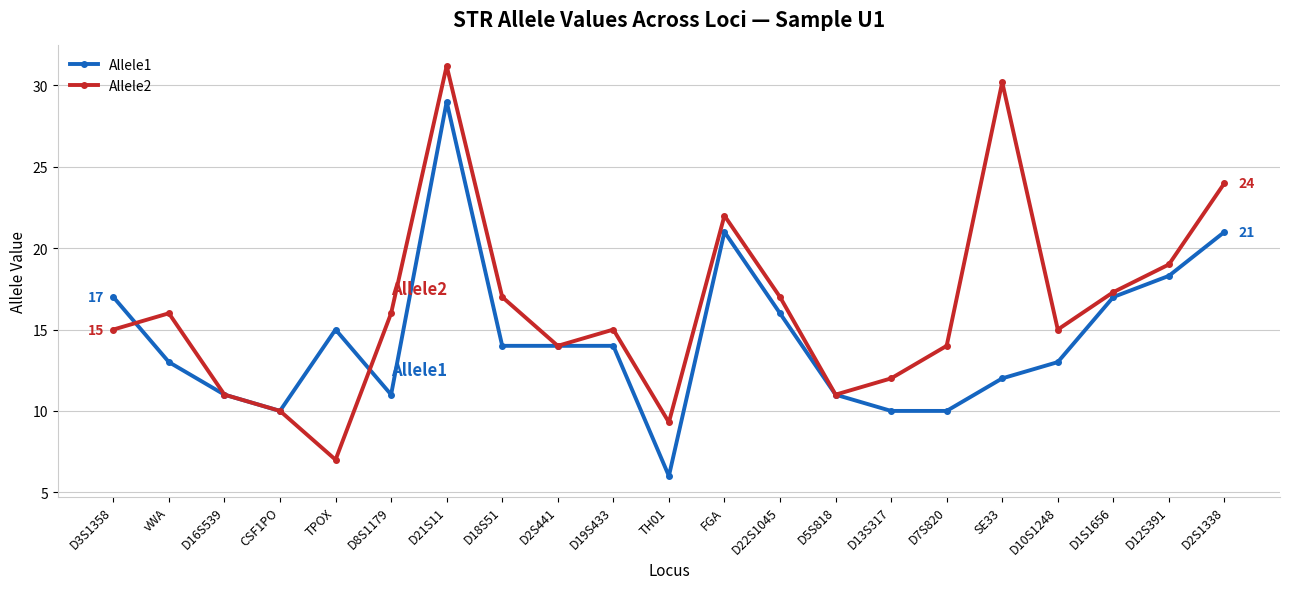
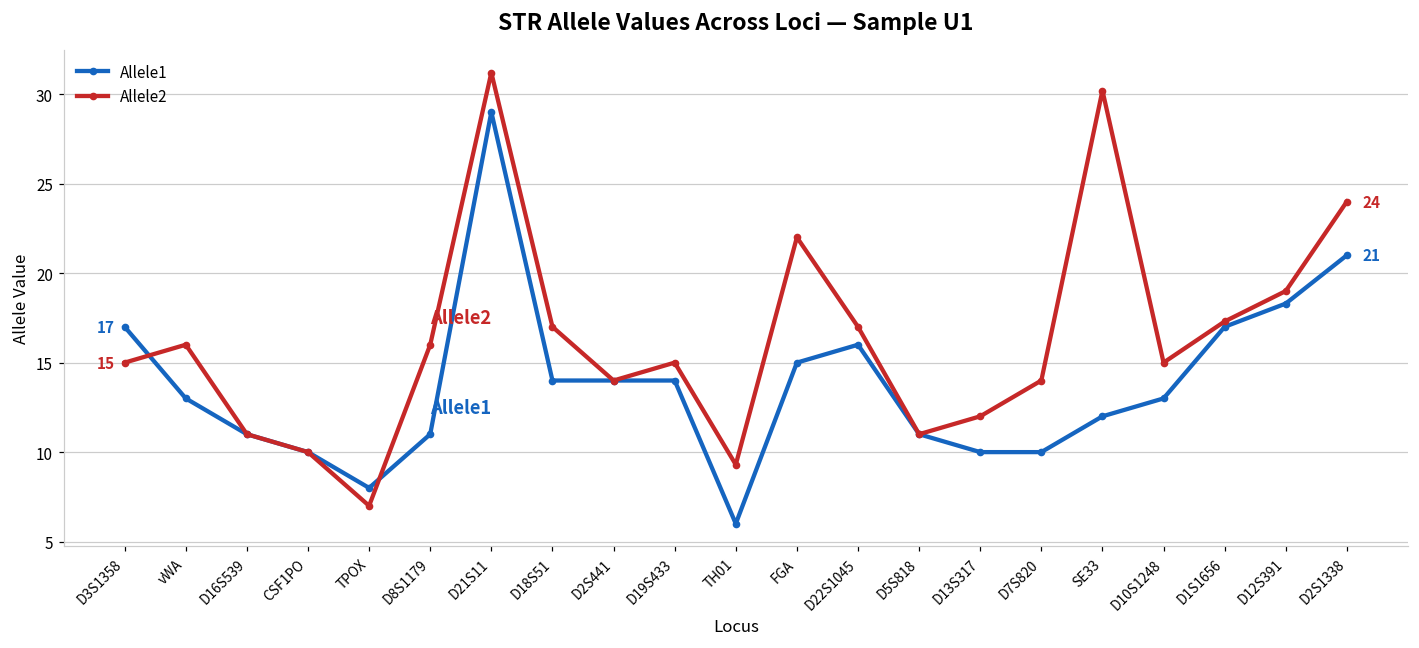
  {
    "Allele1": {
      "vWA": 13,
-     "TPOX": 15,
+     "TPOX": 8,
      "D8S1179": 11,
      "D21S11": 29,
      "D18S51": 14,
      "D19S433": 14,
      "TH01": 6,
-     "FGA": 21,
+     "FGA": 15,
      "D22S1045": 16,
      "D13S317": 10,
      "D7S820": 10,
      "SE33": 12,
      "D10S1248": 13,
      "D1S1656": 17,
      "D12S391": 18.3
    },
    "Allele2": {
      "D3S1358": 15,
      "D2S1338": 24
    }
  }
